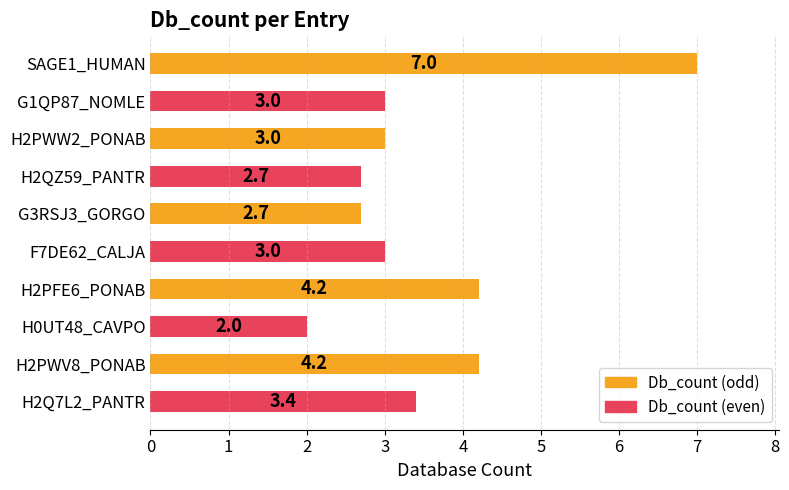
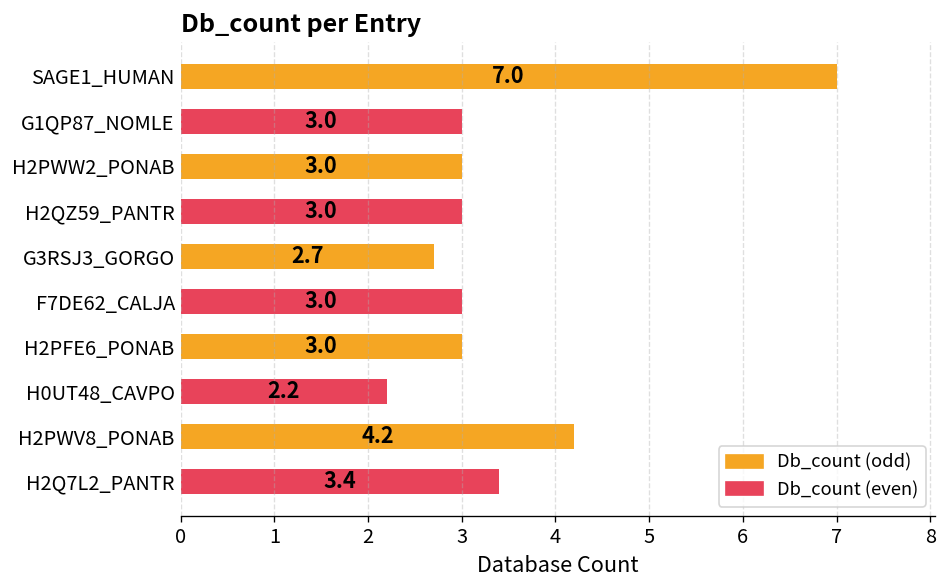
  {
    "SAGE1_HUMAN": 7.0,
    "G1QP87_NOMLE": 3.0,
    "H2PWW2_PONAB": 3.0,
-   "H2QZ59_PANTR": 2.7,
+   "H2QZ59_PANTR": 3.0,
    "G3RSJ3_GORGO": 2.7,
    "F7DE62_CALJA": 3.0,
-   "H2PFE6_PONAB": 4.2,
-   "H0UT48_CAVPO": 2.0,
+   "H2PFE6_PONAB": 3.0,
+   "H0UT48_CAVPO": 2.2,
    "H2PWV8_PONAB": 4.2,
    "H2Q7L2_PANTR": 3.4
  }
